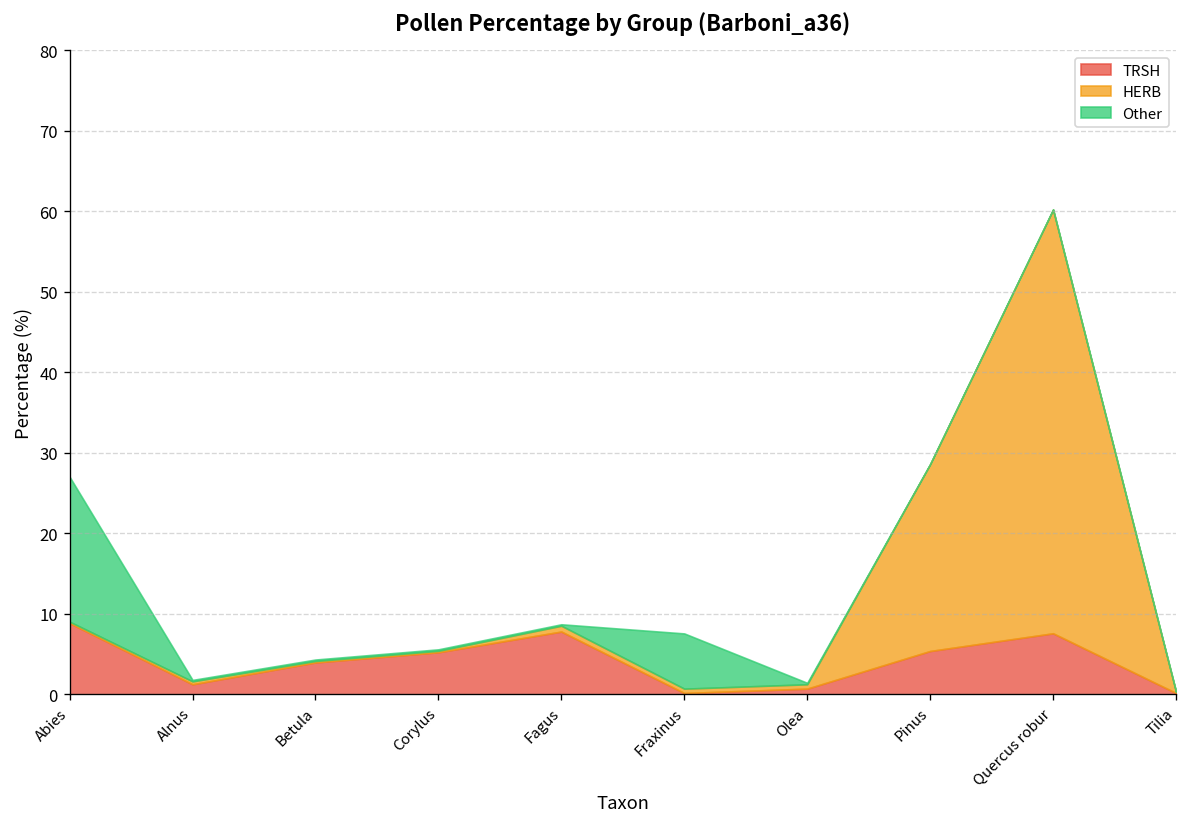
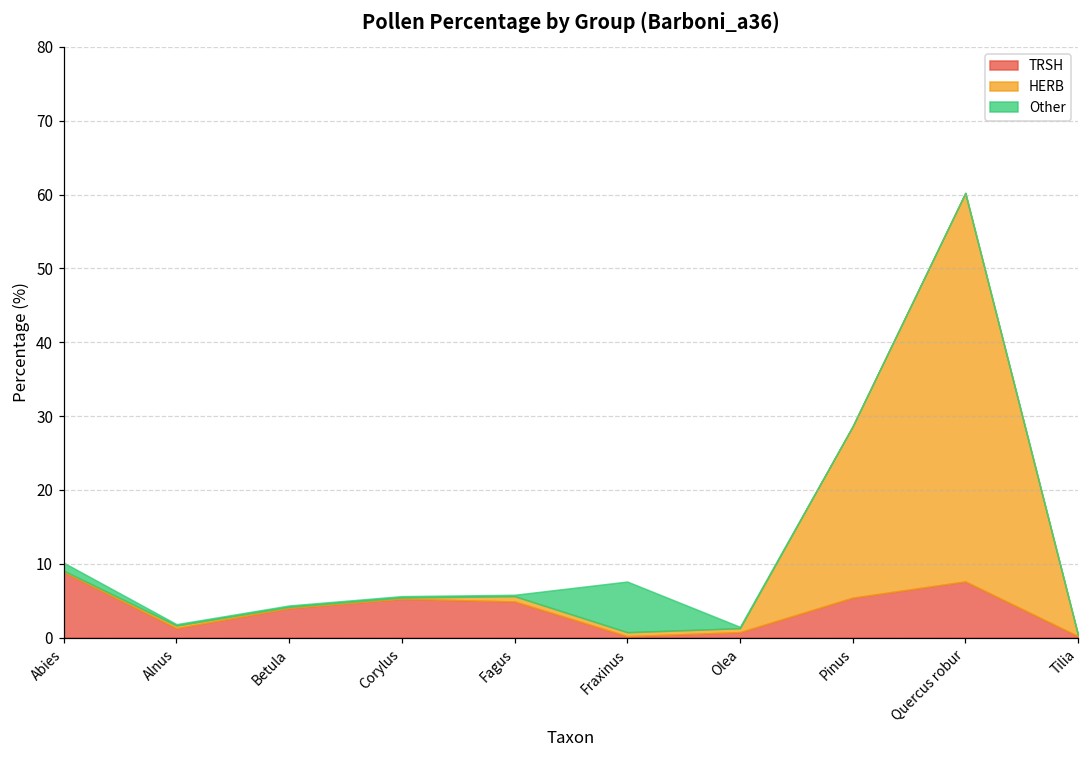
  {
    "TRSH": {
-     "Fagus": 8,
+     "Fagus": 5,
      "Olea": 1,
      "Pinus": 5,
      "Quercus robur": 8
    },
    "HERB": {
      "Fraxinus": 1
    },
    "Other": {
-     "Abies": 18,
+     "Abies": 1,
      "Fraxinus": 7
    }
  }
